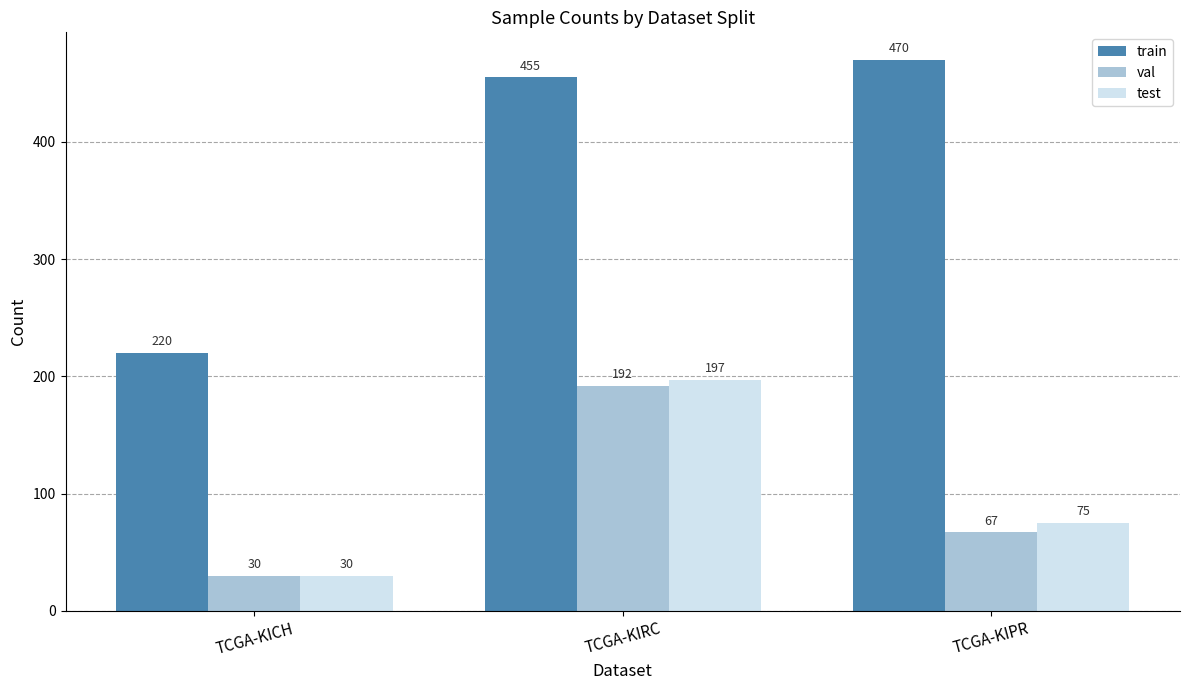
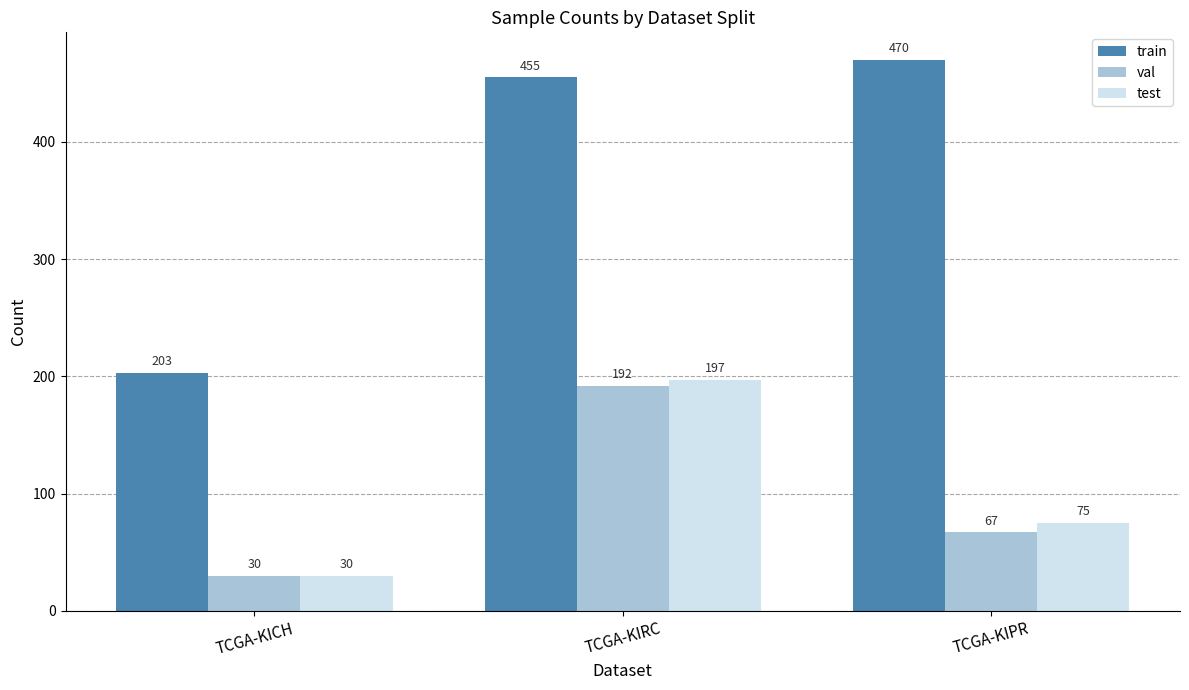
  {
    "train": {
-     "TCGA-KICH": 220,
+     "TCGA-KICH": 203,
      "TCGA-KIRC": 455,
      "TCGA-KIPR": 470
    }
  }
